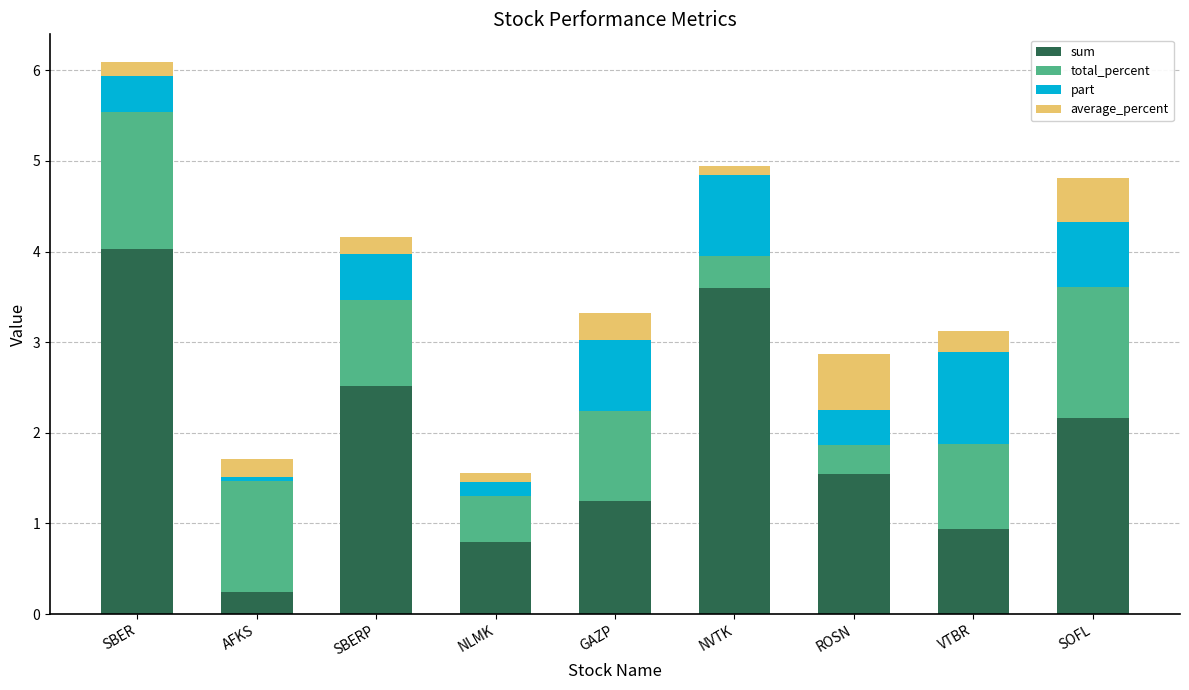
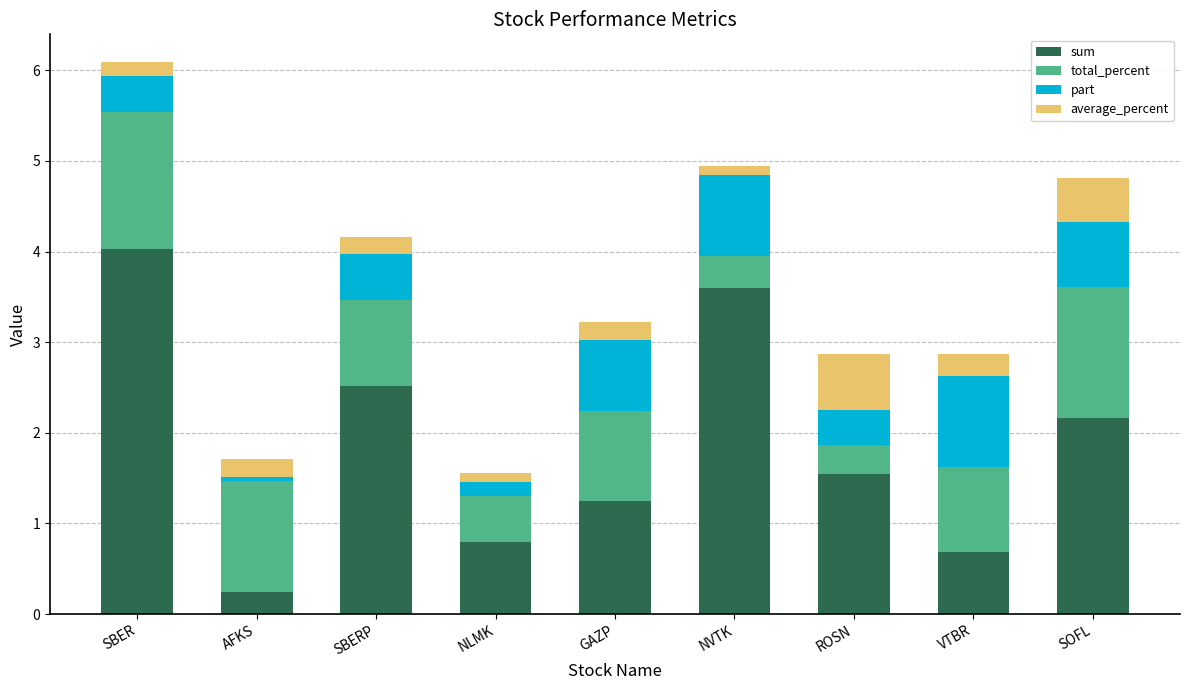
  {
    "sum": {
      "SBER": 4.0,
      "AFKS": 0.2,
      "SBERP": 2.5,
      "NLMK": 0.8,
      "GAZP": 1.3,
      "NVTK": 3.6,
      "ROSN": 1.6,
-     "VTBR": 0.9,
+     "VTBR": 0.7,
      "SOFL": 2.2
    },
    "total_percent": {
      "SBER": 1.5,
      "AFKS": 1.2,
      "SBERP": 1.0,
      "NLMK": 0.5,
      "GAZP": 1.0,
      "NVTK": 0.3,
      "ROSN": 0.3,
      "VTBR": 0.9,
      "SOFL": 1.5
    },
    "part": {
      "SBER": 0.4,
      "AFKS": 0.0,
      "SBERP": 0.5,
      "NLMK": 0.2,
      "GAZP": 0.8,
      "NVTK": 0.9,
      "ROSN": 0.4,
      "VTBR": 1.0,
      "SOFL": 0.7
    },
    "average_percent": {
      "SBER": 0.2,
      "AFKS": 0.2,
      "SBERP": 0.2,
      "NLMK": 0.1,
-     "GAZP": 0.3,
+     "GAZP": 0.2,
      "NVTK": 0.1,
      "ROSN": 0.6,
      "VTBR": 0.2,
      "SOFL": 0.5
    }
  }
